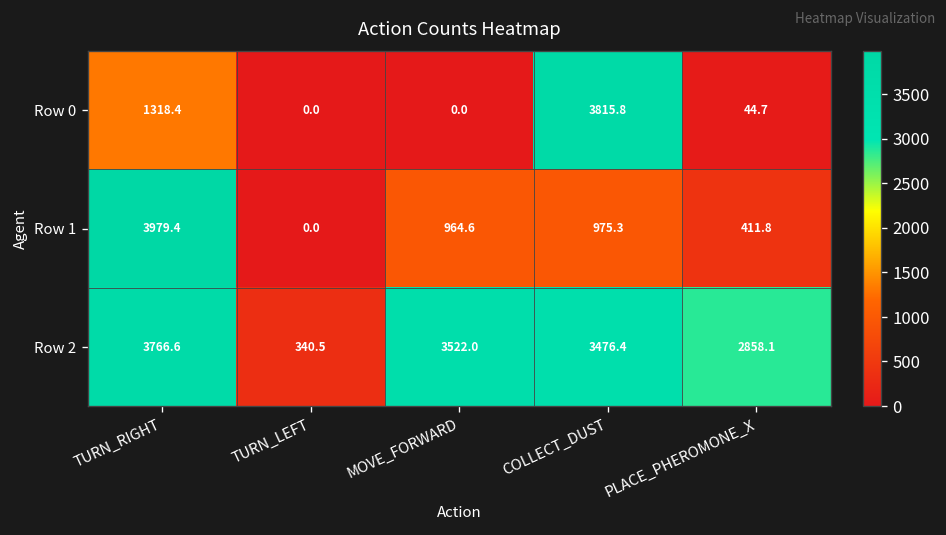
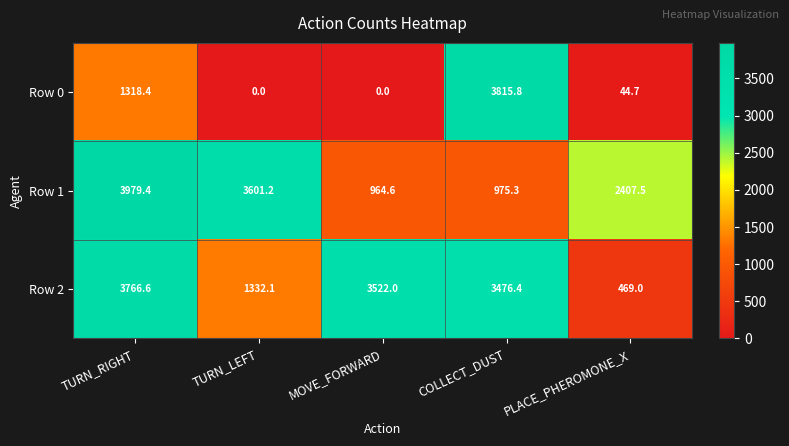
  {
    "Row 0": {
      "TURN_RIGHT": 1318.4,
      "TURN_LEFT": 0.0,
      "MOVE_FORWARD": 0.0,
      "COLLECT_DUST": 3815.8,
      "PLACE_PHEROMONE_X": 44.7
    },
    "Row 1": {
      "TURN_RIGHT": 3979.4,
-     "TURN_LEFT": 0.0,
+     "TURN_LEFT": 3601.2,
      "MOVE_FORWARD": 964.6,
      "COLLECT_DUST": 975.3,
-     "PLACE_PHEROMONE_X": 411.8
+     "PLACE_PHEROMONE_X": 2407.5
    },
    "Row 2": {
      "TURN_RIGHT": 3766.6,
-     "TURN_LEFT": 340.5,
+     "TURN_LEFT": 1332.1,
      "MOVE_FORWARD": 3522.0,
      "COLLECT_DUST": 3476.4,
-     "PLACE_PHEROMONE_X": 2858.1
+     "PLACE_PHEROMONE_X": 469.0
    }
  }
